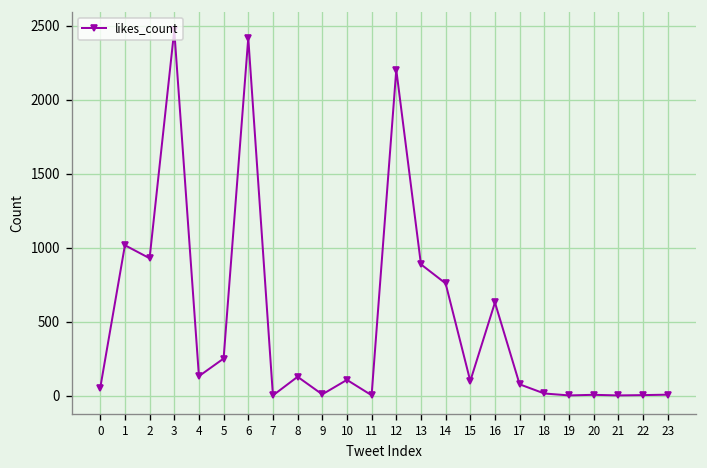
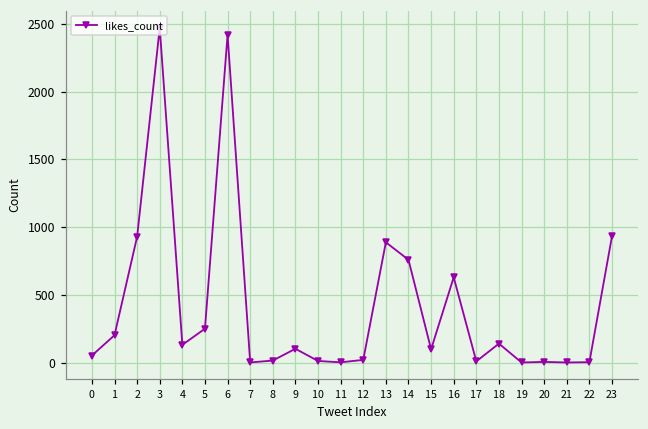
  {
    "0": 50,
-   "1": 1020,
+   "1": 200,
    "2": 930,
    "4": 130,
    "5": 250,
    "6": 2420,
    "7": 0,
-   "8": 130,
-   "9": 10,
-   "10": 110,
+   "8": 20,
+   "9": 100,
+   "10": 10,
    "11": 0,
-   "12": 2200,
+   "12": 20,
    "13": 890,
    "14": 760,
    "15": 100,
    "16": 630,
-   "17": 80,
-   "18": 20,
+   "17": 10,
+   "18": 140,
    "19": 0,
    "20": 10,
    "21": 0,
    "22": 10,
-   "23": 10
+   "23": 930
  }
